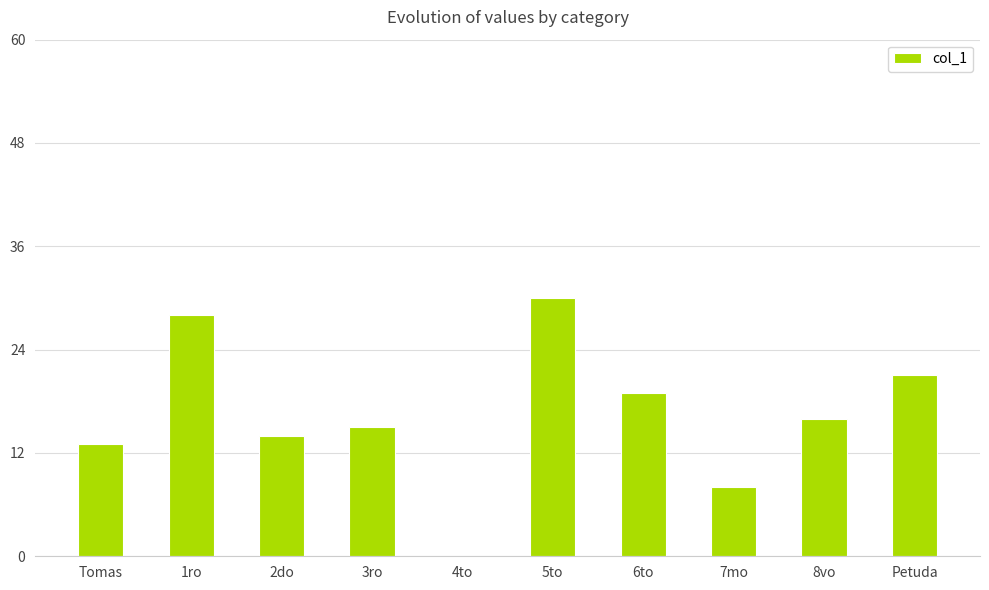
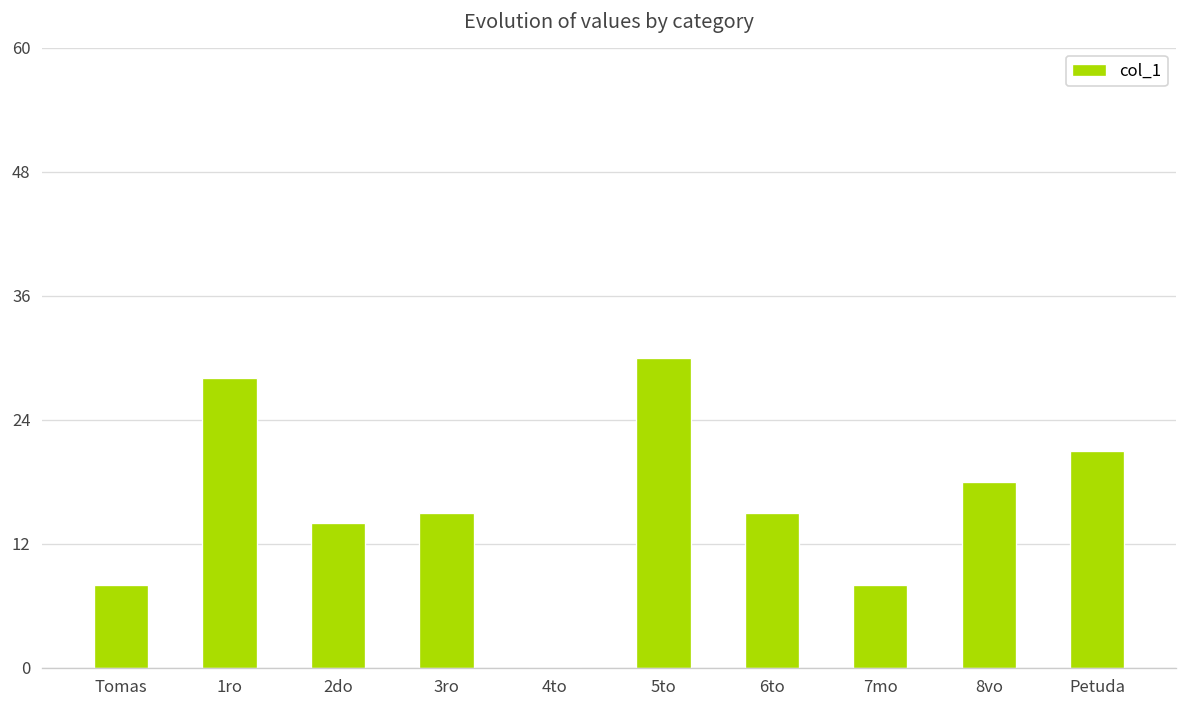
  {
-   "Tomas": 13,
+   "Tomas": 8,
    "1ro": 28,
    "2do": 14,
    "3ro": 15,
    "4to": 0,
    "5to": 30,
-   "6to": 19,
+   "6to": 15,
    "7mo": 8,
-   "8vo": 16,
+   "8vo": 18,
    "Petuda": 21
  }
